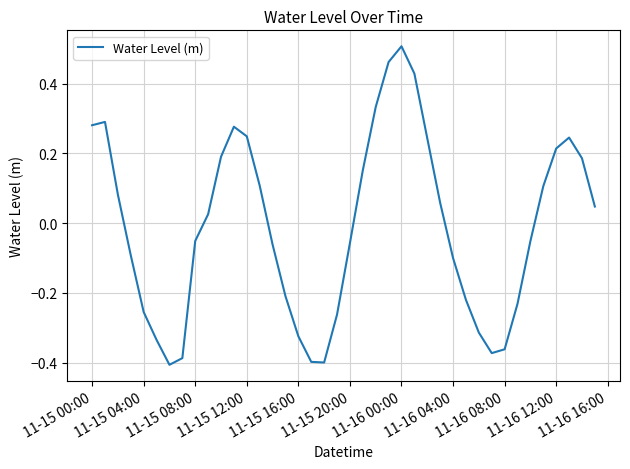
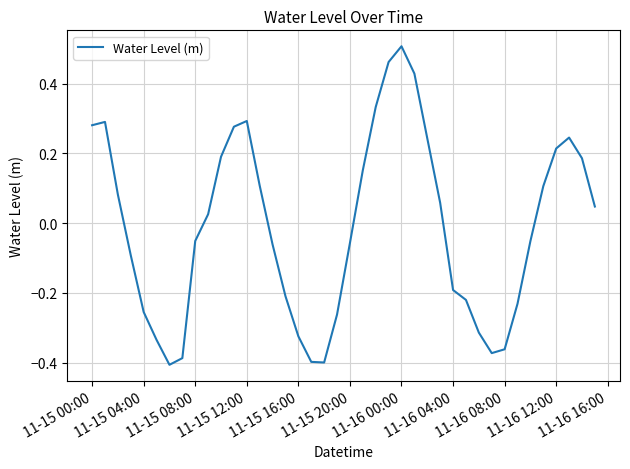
  {
    "11-15 00:00": 0.28,
    "11-15 04:00": -0.25,
    "11-15 08:00": -0.05,
-   "11-15 12:00": 0.25,
+   "11-15 12:00": 0.29,
    "11-15 16:00": -0.32,
    "11-15 20:00": -0.06,
    "11-16 00:00": 0.51,
-   "11-16 04:00": -0.10,
+   "11-16 04:00": -0.19,
    "11-16 08:00": -0.36,
    "11-16 12:00": 0.21
  }
